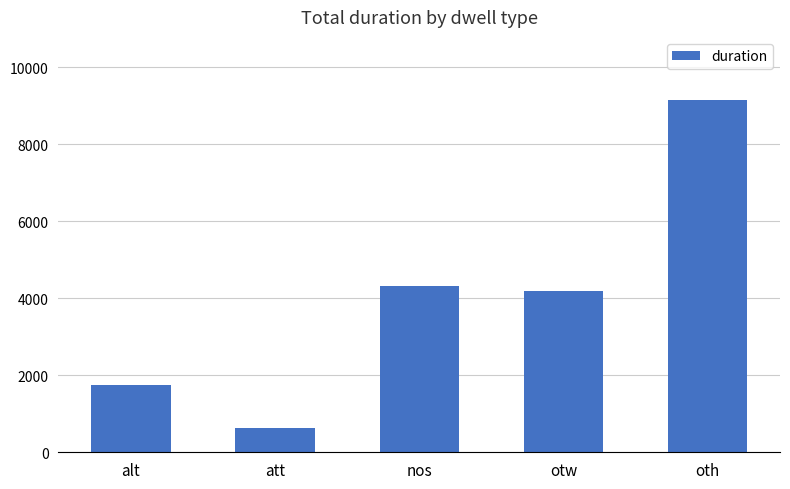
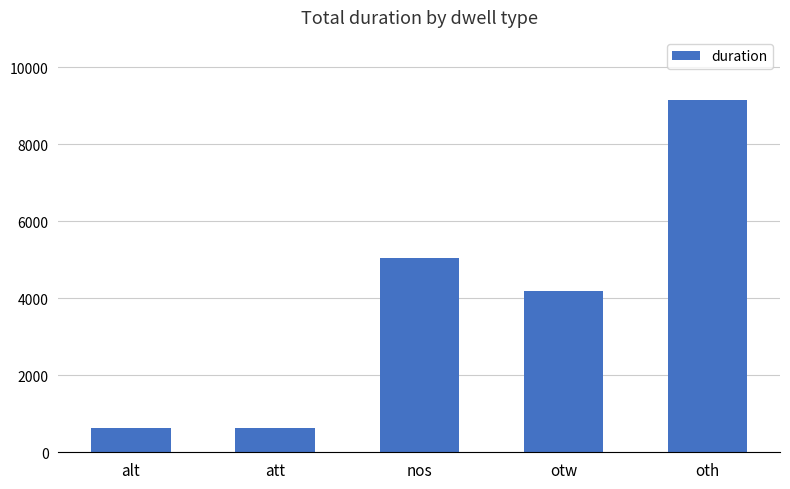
  {
-   "alt": 1700,
+   "alt": 600,
    "att": 600,
-   "nos": 4300,
+   "nos": 5000,
    "otw": 4200,
    "oth": 9100
  }
